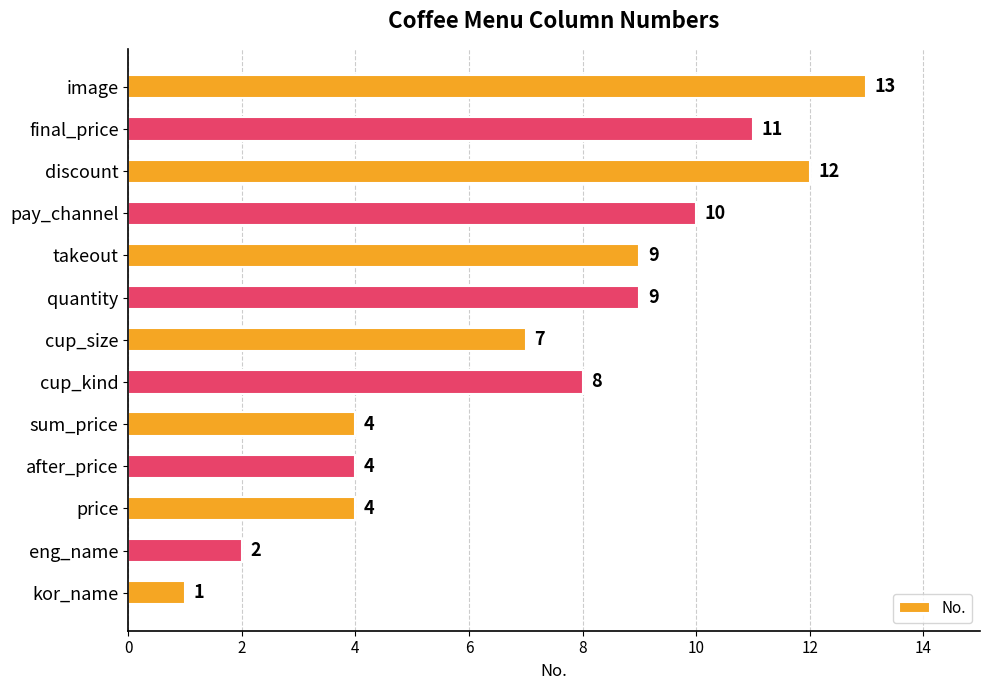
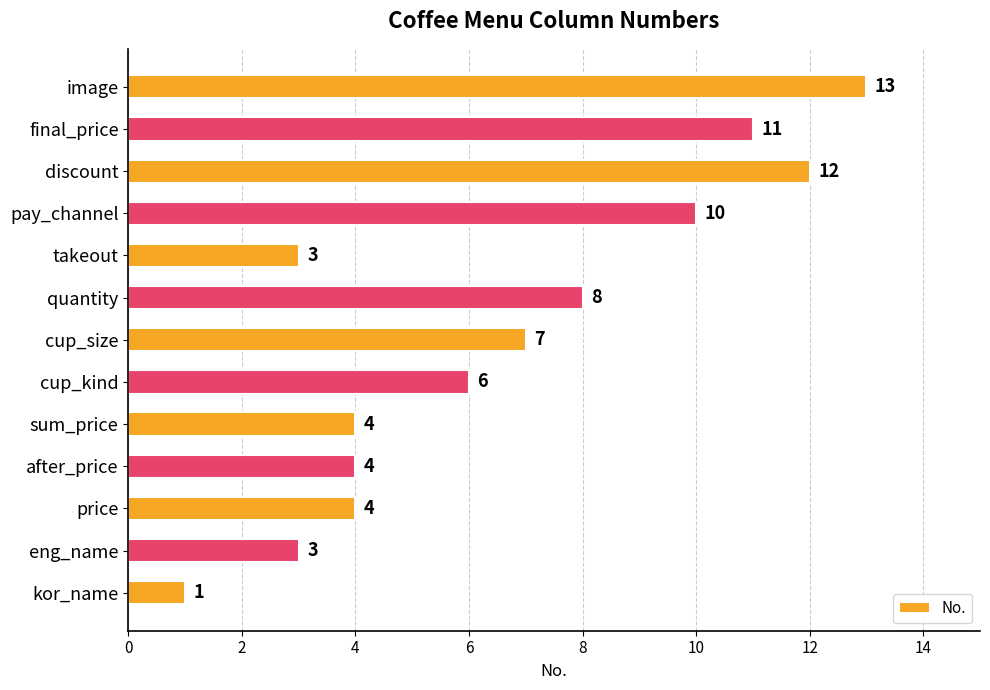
  {
    "image": 13,
    "final_price": 11,
    "discount": 12,
    "pay_channel": 10,
-   "takeout": 9,
-   "quantity": 9,
+   "takeout": 3,
+   "quantity": 8,
    "cup_size": 7,
-   "cup_kind": 8,
+   "cup_kind": 6,
    "sum_price": 4,
    "after_price": 4,
    "price": 4,
-   "eng_name": 2,
+   "eng_name": 3,
    "kor_name": 1
  }
